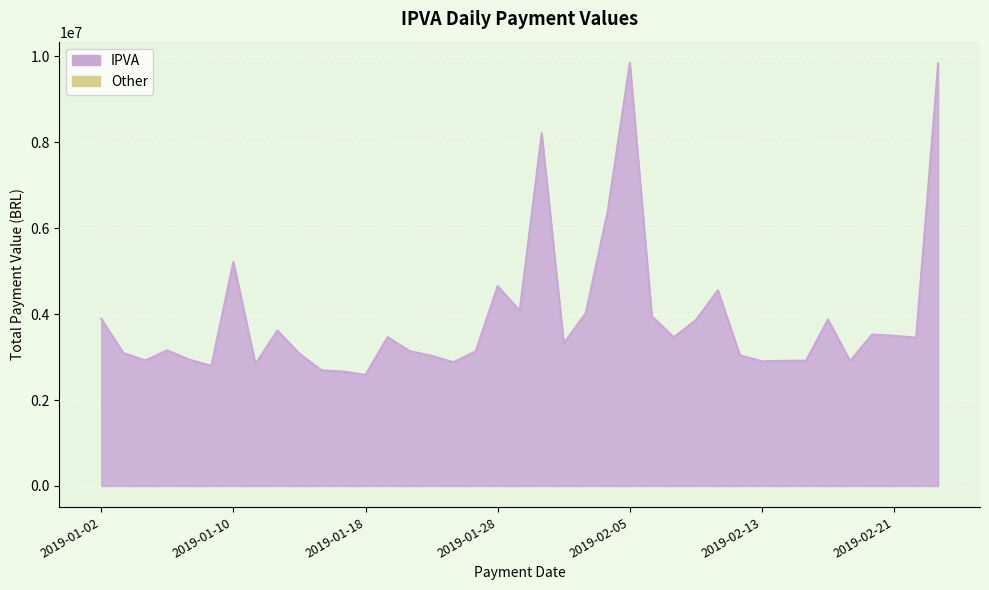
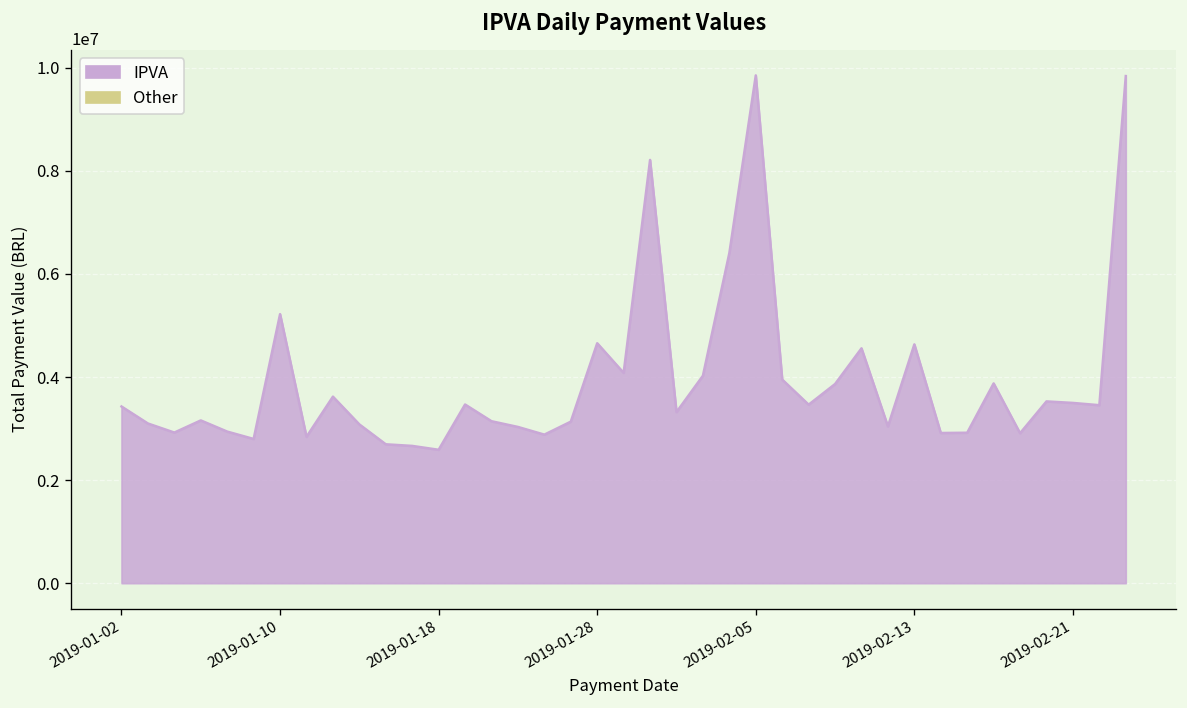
  {
-   "2019-01-02": 3900000,
+   "2019-01-02": 3400000,
    "2019-01-10": 5200000,
    "2019-01-18": 2600000,
    "2019-01-28": 4700000,
    "2019-02-05": 9900000,
-   "2019-02-13": 2900000,
+   "2019-02-13": 4600000,
    "2019-02-21": 3500000
  }
